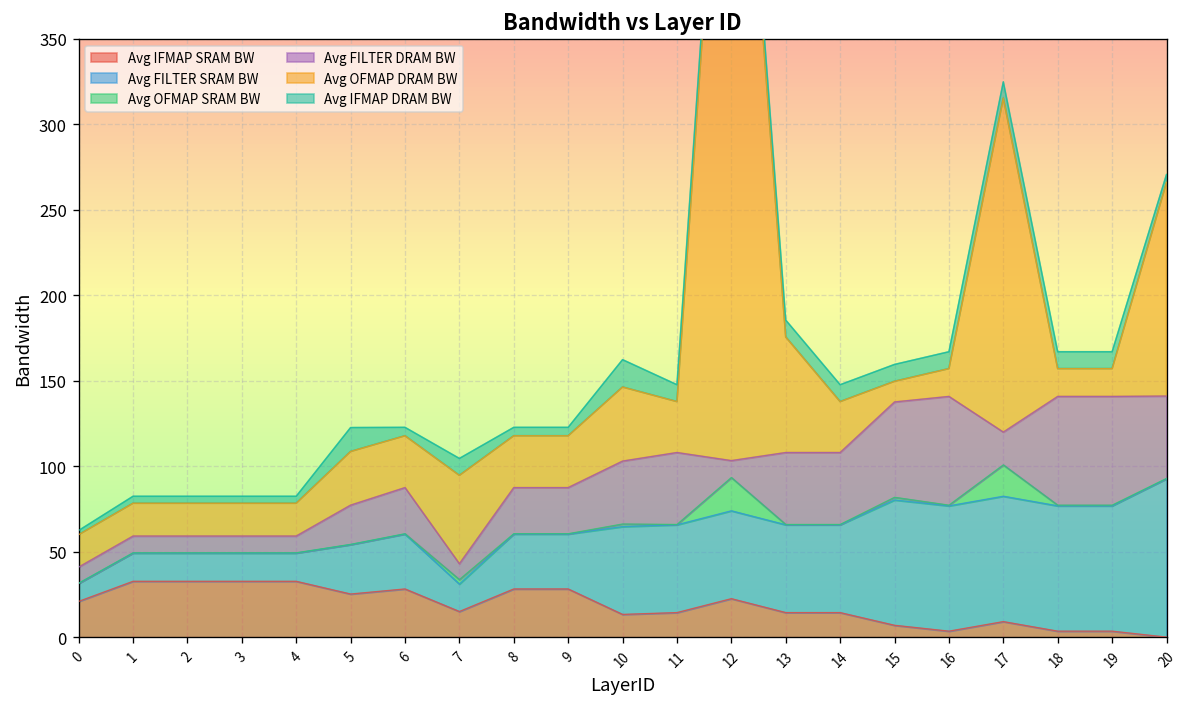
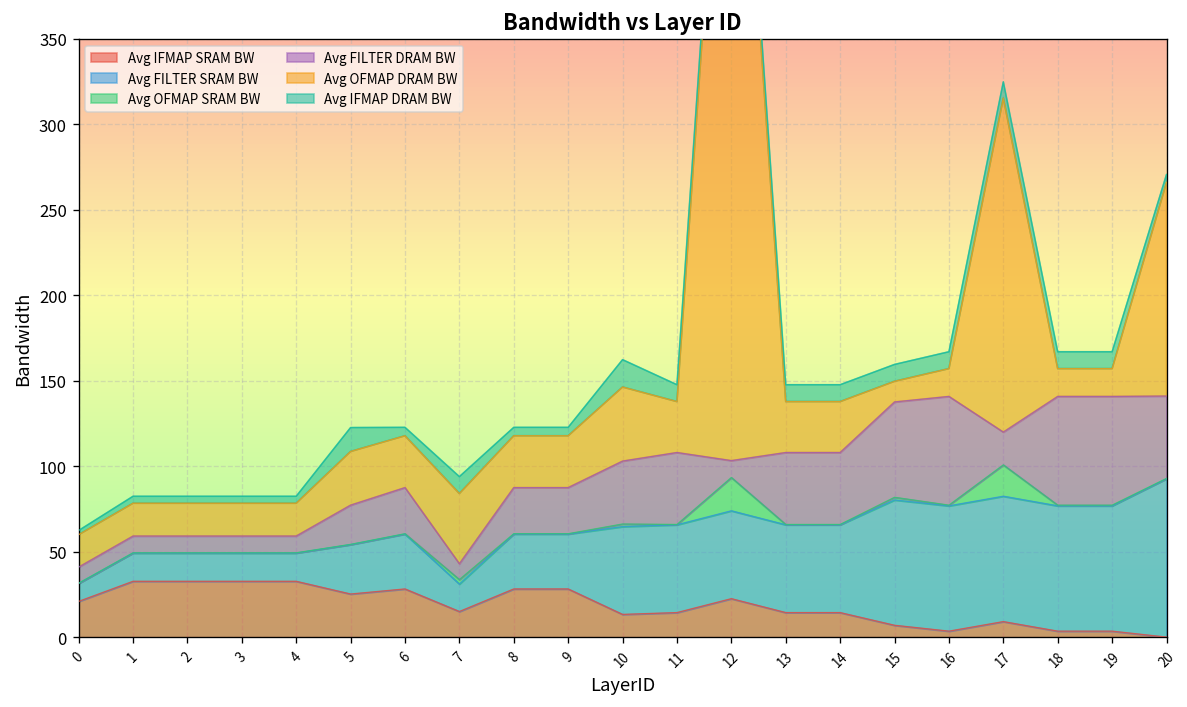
  {
    "Avg IFMAP SRAM BW": {
      "0": 21,
      "1": 33,
      "2": 33,
      "3": 33,
      "4": 33,
      "5": 25,
      "6": 28,
      "7": 15,
      "8": 28,
      "9": 28,
      "10": 13,
      "11": 14,
      "12": 23,
      "13": 14,
      "14": 14,
      "15": 7,
      "16": 4,
      "17": 9,
      "18": 4,
      "19": 4,
      "20": 0
    },
    "Avg FILTER SRAM BW": {
      "7": 16,
      "12": 51,
      "17": 73
    },
    "Avg FILTER DRAM BW": {
      "0": 9,
      "1": 10,
      "2": 10,
      "3": 10,
      "4": 10,
      "5": 23,
      "6": 27,
      "7": 9,
      "8": 27,
      "9": 27,
      "10": 37,
      "11": 42,
      "12": 10,
      "13": 42,
      "14": 42,
      "15": 56,
      "16": 64,
      "17": 19,
      "18": 64,
      "19": 64,
      "20": 48
    },
    "Avg OFMAP DRAM BW": {
      "0": 19,
      "1": 19,
      "2": 19,
      "3": 19,
      "4": 19,
      "5": 31,
      "6": 30,
-     "7": 52,
+     "7": 41,
      "8": 30,
      "9": 30,
      "10": 43,
      "11": 30,
-     "13": 68,
+     "13": 30,
      "14": 30,
      "15": 12,
      "16": 16,
      "17": 195,
      "18": 16,
      "19": 16,
      "20": 125
    }
  }
